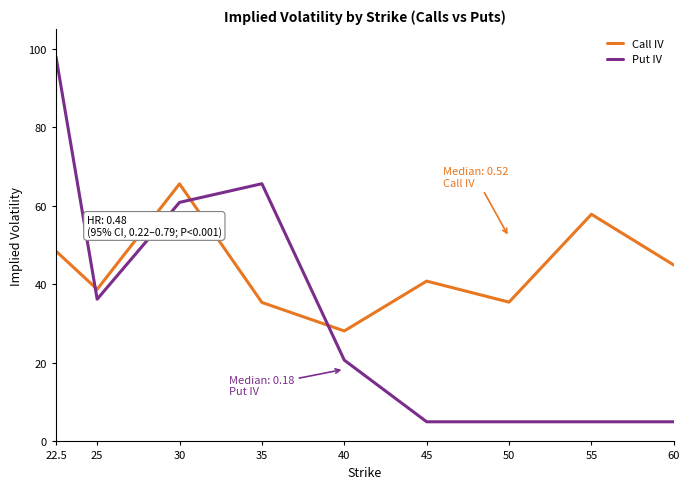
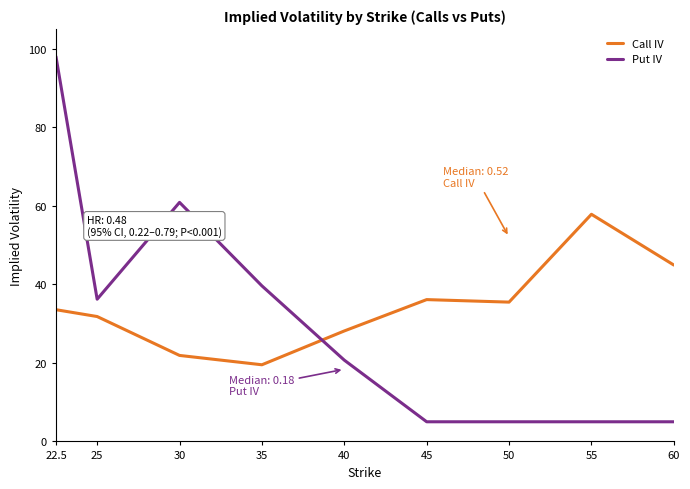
  {
    "Call IV": {
-     "22.5": 48,
-     "25": 39,
-     "30": 66,
-     "35": 35,
+     "22.5": 34,
+     "25": 32,
+     "30": 22,
+     "35": 20,
      "40": 28,
-     "45": 41,
+     "45": 36,
      "50": 35,
      "55": 58,
      "60": 45
    },
    "Put IV": {
      "22.5": 98,
      "25": 36,
-     "35": 66,
+     "35": 40,
      "40": 21,
      "45": 5,
      "50": 5,
      "55": 5,
      "60": 5
    }
  }
